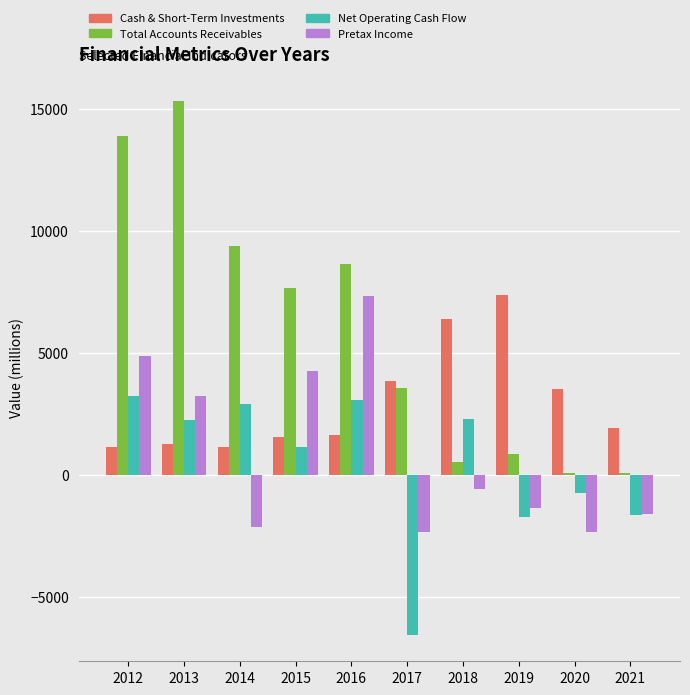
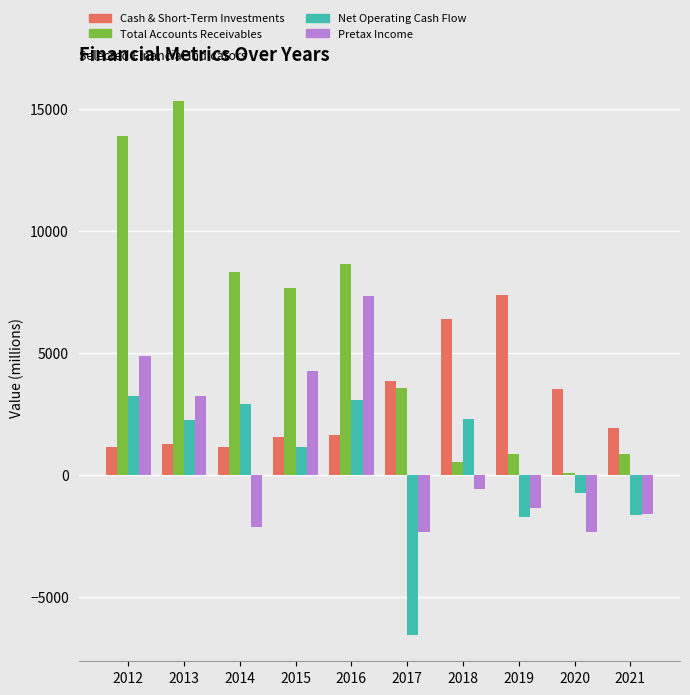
  {
    "Cash & Short-Term Investments": {
      "2012": 1100,
      "2013": 1300,
      "2014": 1100,
      "2015": 1500,
      "2016": 1600,
      "2017": 3900,
      "2018": 6400,
      "2019": 7400,
      "2020": 3500,
      "2021": 1900
    },
    "Total Accounts Receivables": {
      "2012": 13900,
      "2013": 15300,
-     "2014": 9400,
+     "2014": 8300,
      "2015": 7700,
      "2016": 8700,
      "2017": 3500,
      "2018": 500,
      "2019": 800,
-     "2021": 100
+     "2021": 900
    },
    "Net Operating Cash Flow": {
      "2012": 3200,
      "2013": 2200,
      "2014": 2900,
      "2015": 1100,
      "2016": 3100,
      "2017": -6600,
      "2018": 2300,
      "2019": -1700,
      "2020": -800,
      "2021": -1600
    },
    "Pretax Income": {
      "2012": 4900,
      "2013": 3200,
      "2014": -2100,
      "2015": 4200,
      "2016": 7300,
      "2017": -2400,
      "2018": -600,
      "2019": -1400,
      "2020": -2400,
      "2021": -1600
    }
  }
